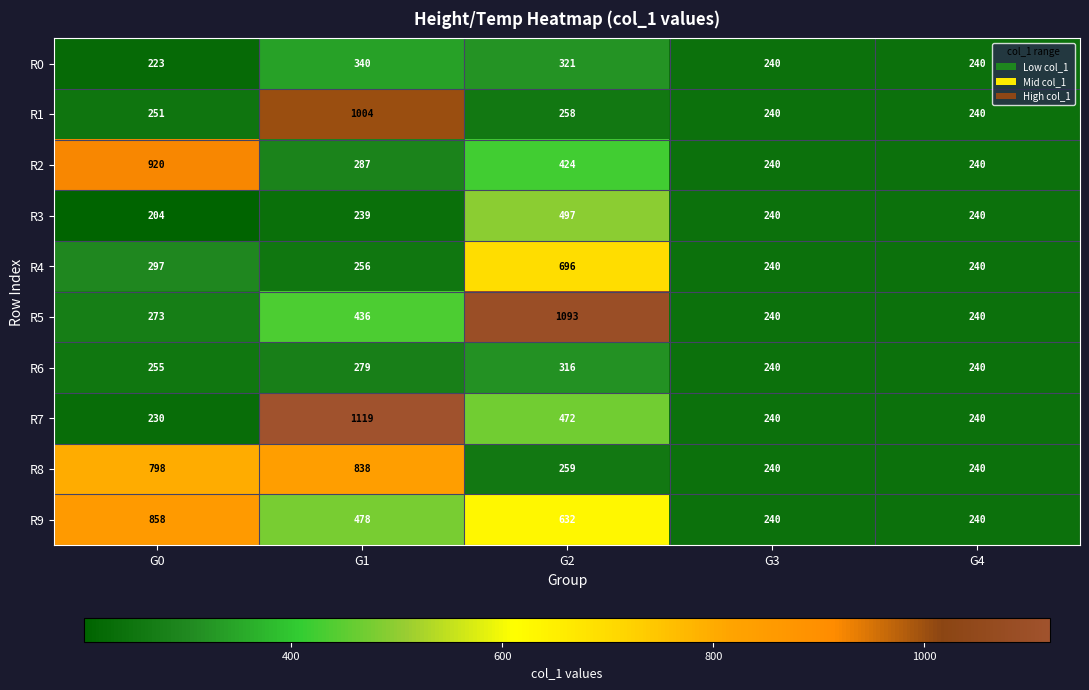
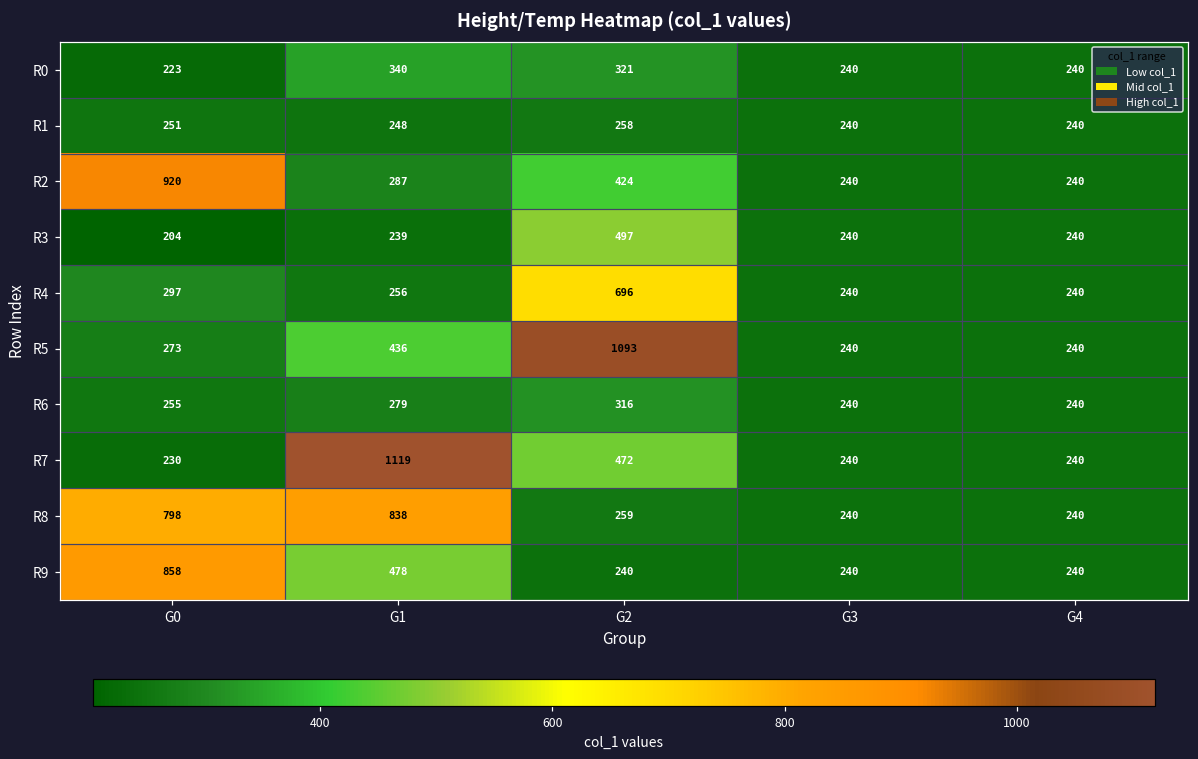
  {
    "R0": {
      "G0": 223,
      "G1": 340,
      "G2": 321,
      "G3": 240,
      "G4": 240
    },
    "R1": {
      "G0": 251,
-     "G1": 1004,
+     "G1": 248,
      "G2": 258,
      "G3": 240,
      "G4": 240
    },
    "R2": {
      "G0": 920,
      "G1": 287,
      "G2": 424,
      "G3": 240,
      "G4": 240
    },
    "R3": {
      "G0": 204,
      "G1": 239,
      "G2": 497,
      "G3": 240,
      "G4": 240
    },
    "R4": {
      "G0": 297,
      "G1": 256,
      "G2": 696,
      "G3": 240,
      "G4": 240
    },
    "R5": {
      "G0": 273,
      "G1": 436,
      "G2": 1093,
      "G3": 240,
      "G4": 240
    },
    "R6": {
      "G0": 255,
      "G1": 279,
      "G2": 316,
      "G3": 240,
      "G4": 240
    },
    "R7": {
      "G0": 230,
      "G1": 1119,
      "G2": 472,
      "G3": 240,
      "G4": 240
    },
    "R8": {
      "G0": 798,
      "G1": 838,
      "G2": 259,
      "G3": 240,
      "G4": 240
    },
    "R9": {
      "G0": 858,
      "G1": 478,
-     "G2": 632,
+     "G2": 240,
      "G3": 240,
      "G4": 240
    }
  }
